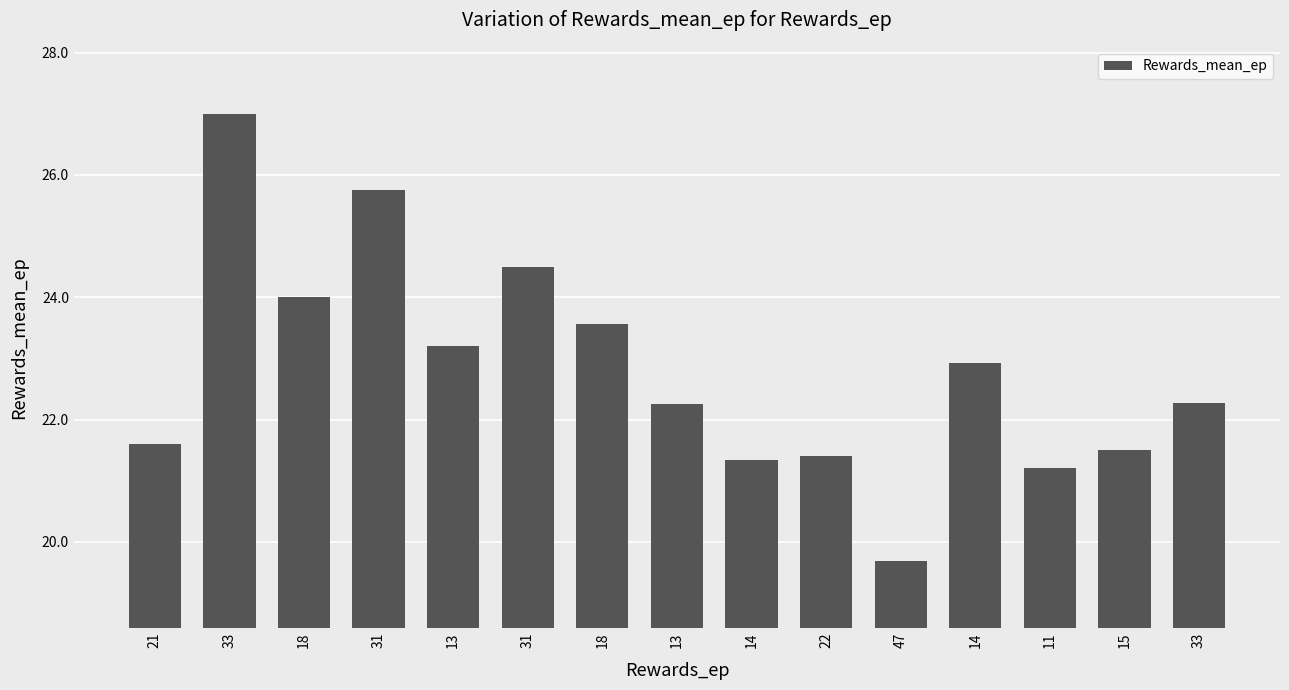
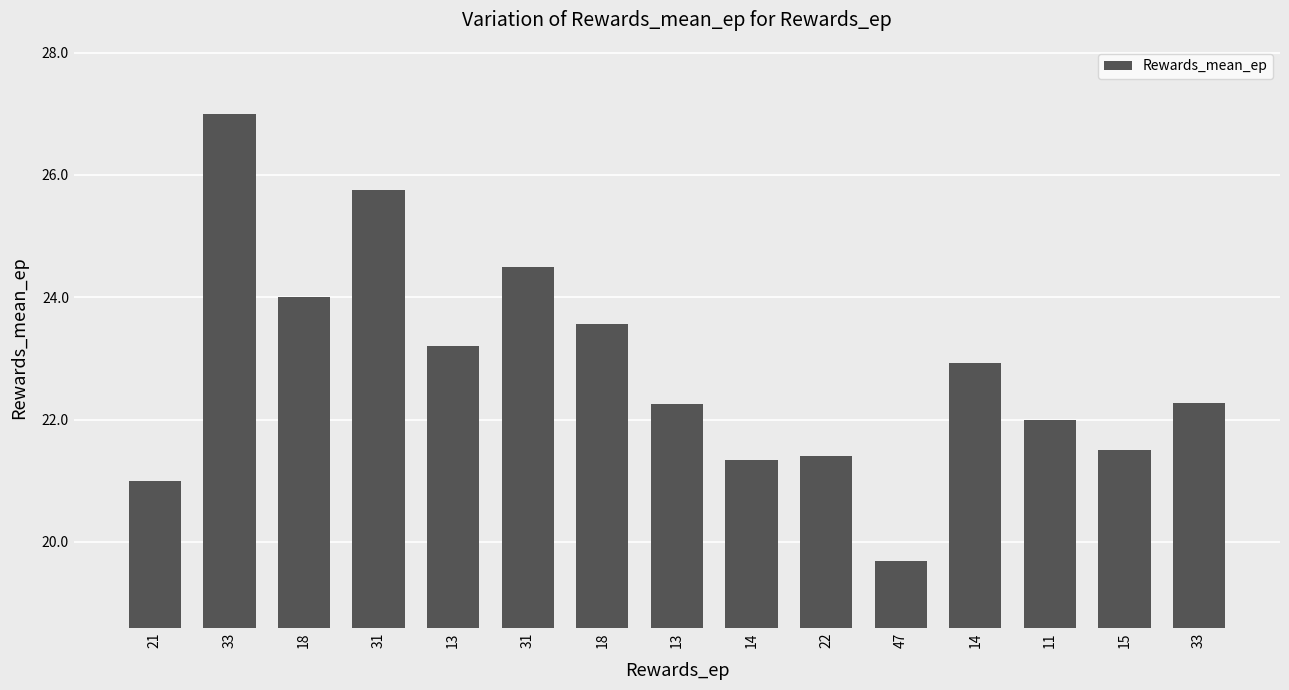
  {
-   "21": 21.6,
+   "21": 21.0,
    "22": 21.4,
    "47": 19.7,
-   "11": 21.2,
+   "11": 22.0,
    "15": 21.5
  }
